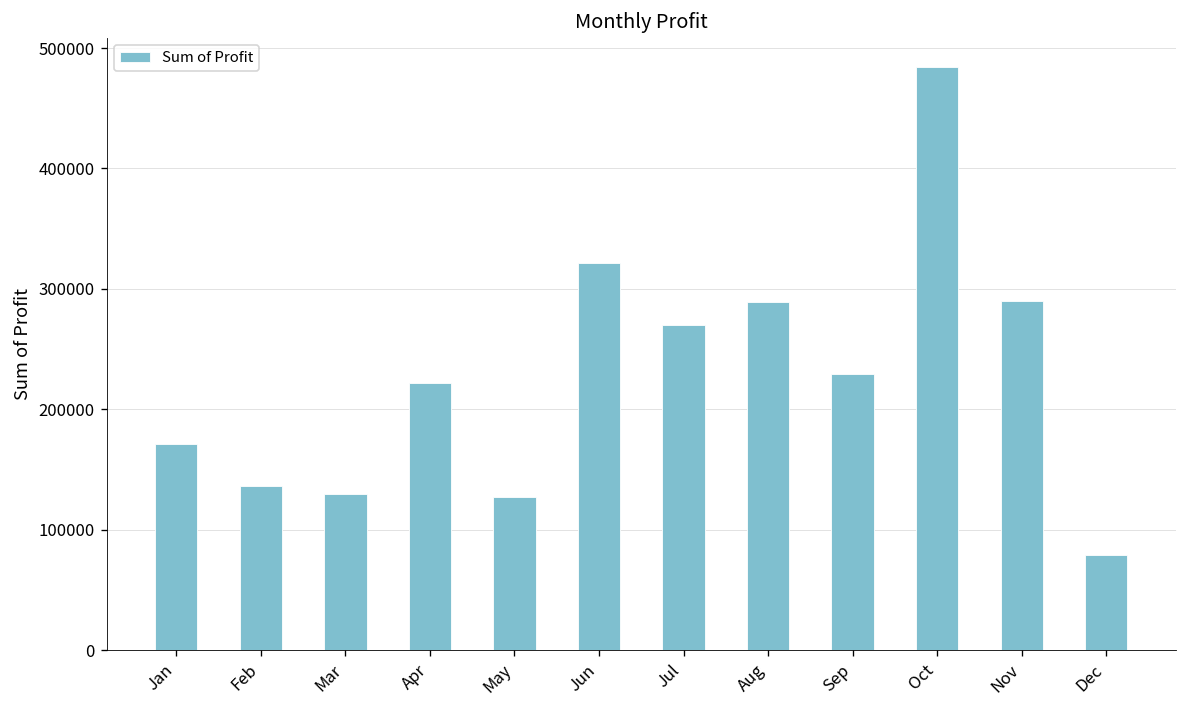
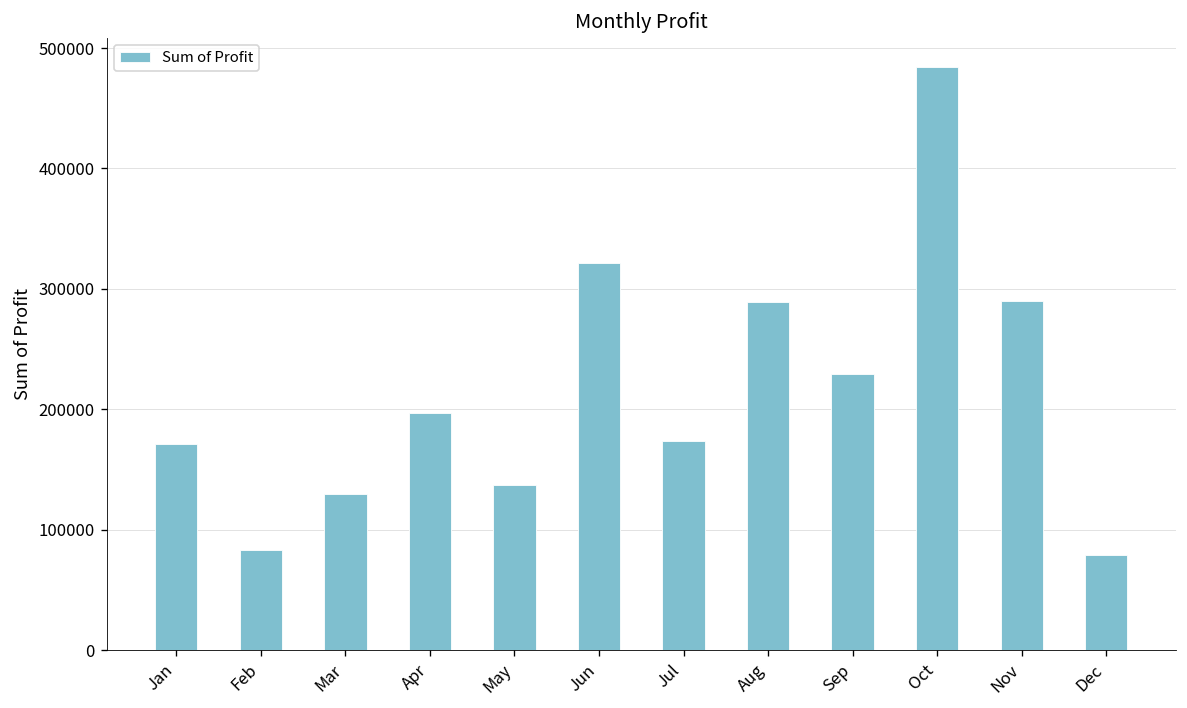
  {
    "Jan": 171000,
-   "Feb": 136000,
+   "Feb": 83000,
    "Mar": 129000,
-   "Apr": 222000,
-   "May": 127000,
+   "Apr": 197000,
+   "May": 137000,
    "Jun": 321000,
-   "Jul": 270000,
+   "Jul": 174000,
    "Aug": 289000,
    "Sep": 229000,
    "Oct": 484000,
    "Nov": 290000,
    "Dec": 79000
  }
